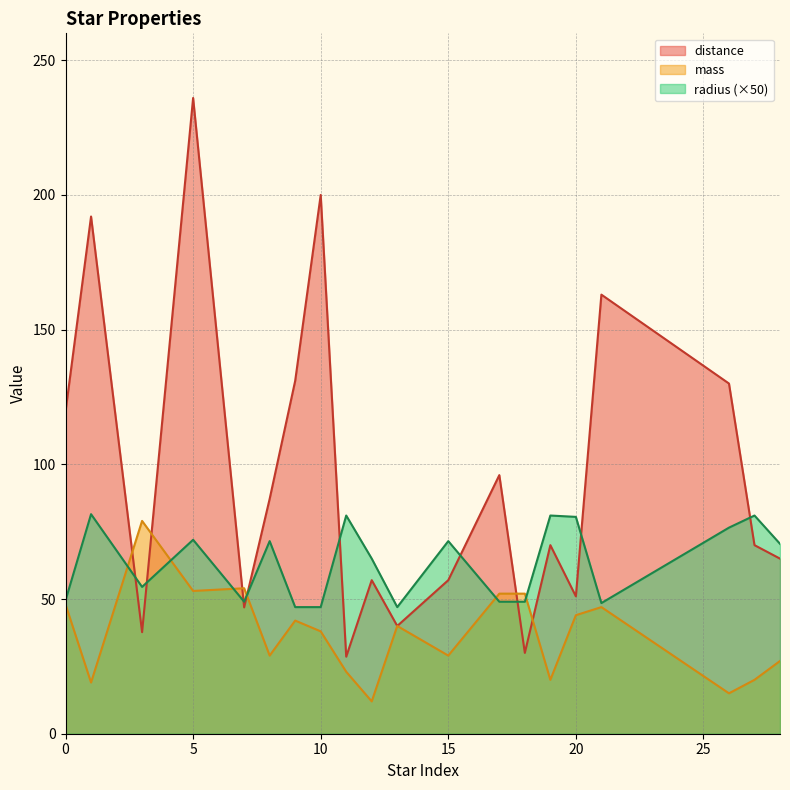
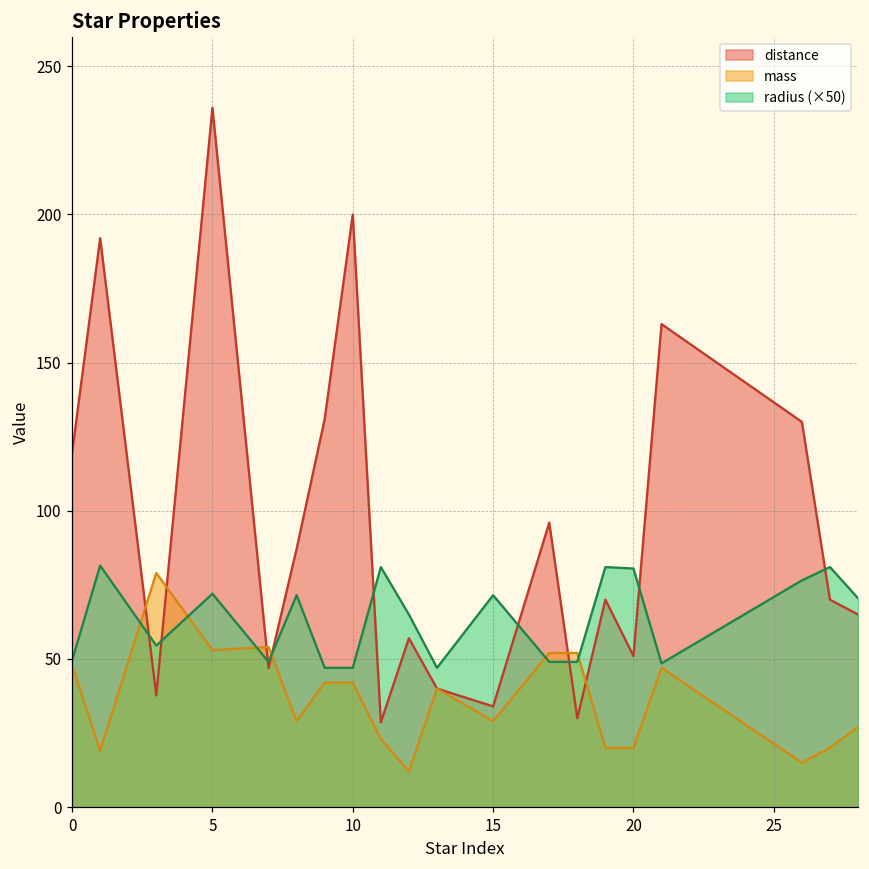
  {
    "distance": {
      "0": 120,
      "5": 236,
      "10": 200,
-     "15": 57,
+     "15": 34,
      "20": 51
    },
    "mass": {
      "0": 48,
      "5": 53,
-     "10": 38,
+     "10": 42,
      "15": 29,
-     "20": 44
+     "20": 20
    },
    "radius (×50)": {
      "0": 50,
      "5": 72,
      "10": 47,
      "15": 72,
      "20": 81
    }
  }
